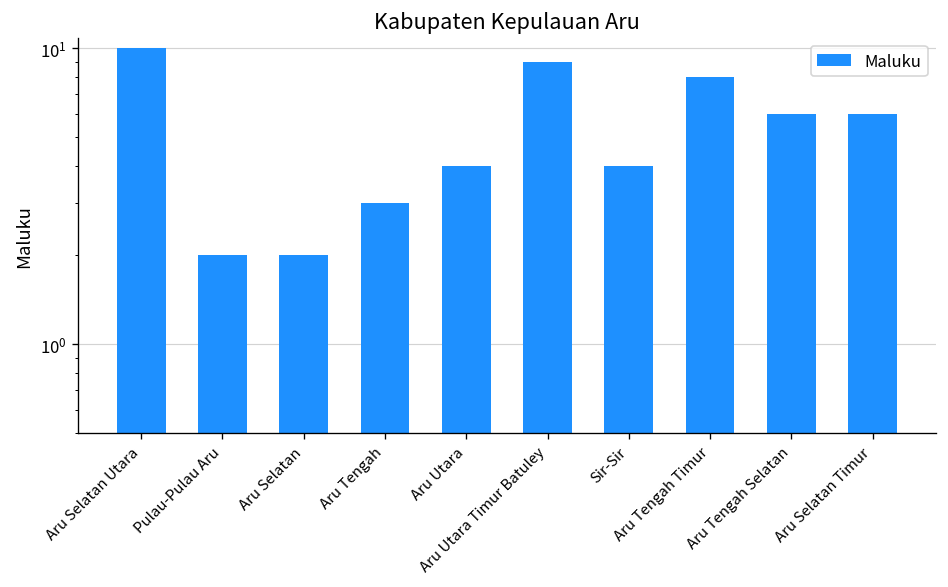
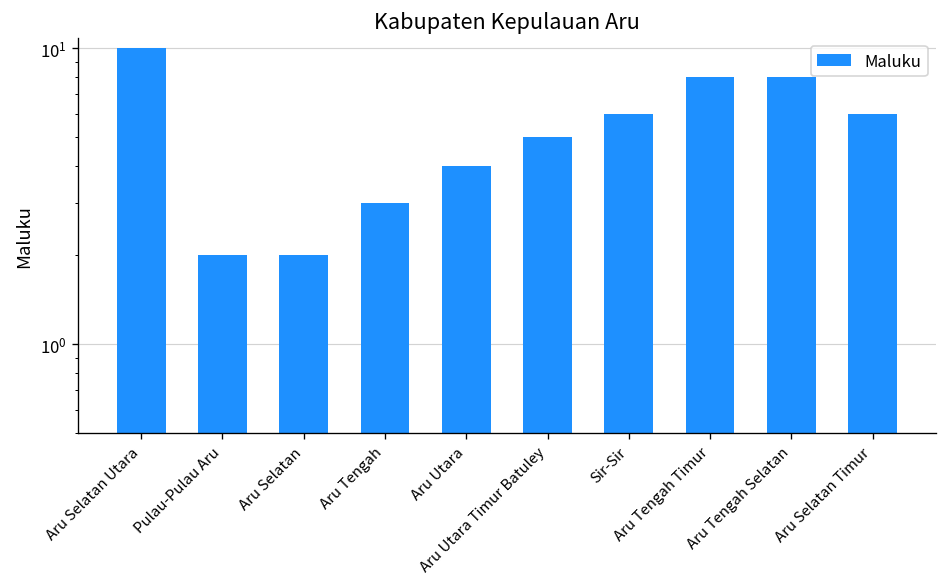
  {
    "Aru Selatan Utara": 10,
    "Pulau-Pulau Aru": 2,
    "Aru Selatan": 2,
    "Aru Tengah": 3,
    "Aru Utara": 4,
-   "Aru Utara Timur Batuley": 9,
-   "Sir-Sir": 4,
+   "Aru Utara Timur Batuley": 5,
+   "Sir-Sir": 6,
    "Aru Tengah Timur": 8,
-   "Aru Tengah Selatan": 6,
+   "Aru Tengah Selatan": 8,
    "Aru Selatan Timur": 6
  }
